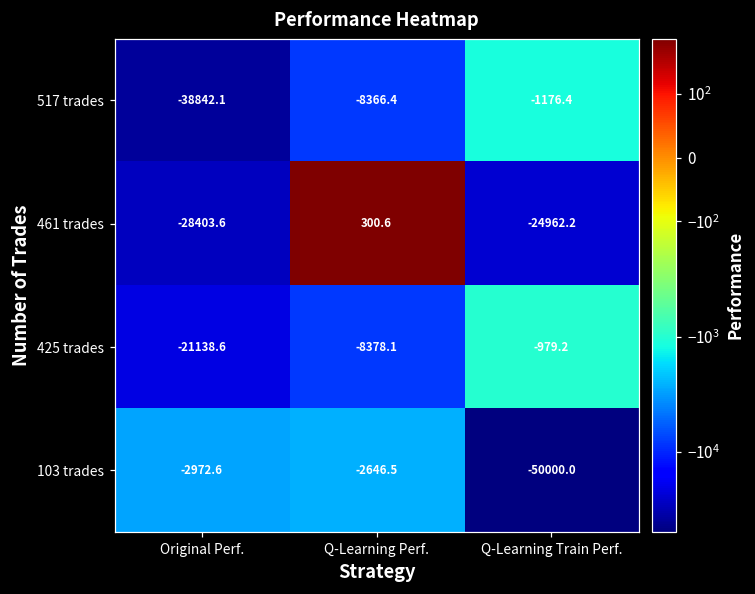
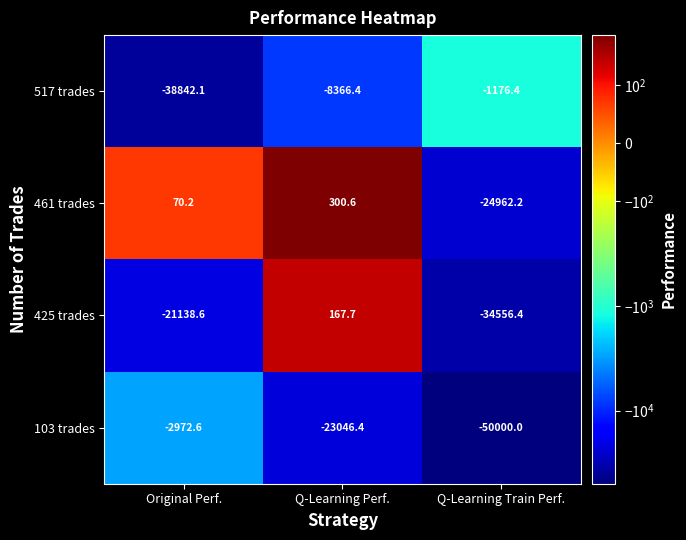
  {
    "517 trades": {
      "Original Perf.": -38842.1,
      "Q-Learning Perf.": -8366.4,
      "Q-Learning Train Perf.": -1176.4
    },
    "461 trades": {
-     "Original Perf.": -28403.6,
+     "Original Perf.": 70.2,
      "Q-Learning Perf.": 300.6,
      "Q-Learning Train Perf.": -24962.2
    },
    "425 trades": {
      "Original Perf.": -21138.6,
-     "Q-Learning Perf.": -8378.1,
-     "Q-Learning Train Perf.": -979.2
+     "Q-Learning Perf.": 167.7,
+     "Q-Learning Train Perf.": -34556.4
    },
    "103 trades": {
      "Original Perf.": -2972.6,
-     "Q-Learning Perf.": -2646.5,
+     "Q-Learning Perf.": -23046.4,
      "Q-Learning Train Perf.": -50000.0
    }
  }
